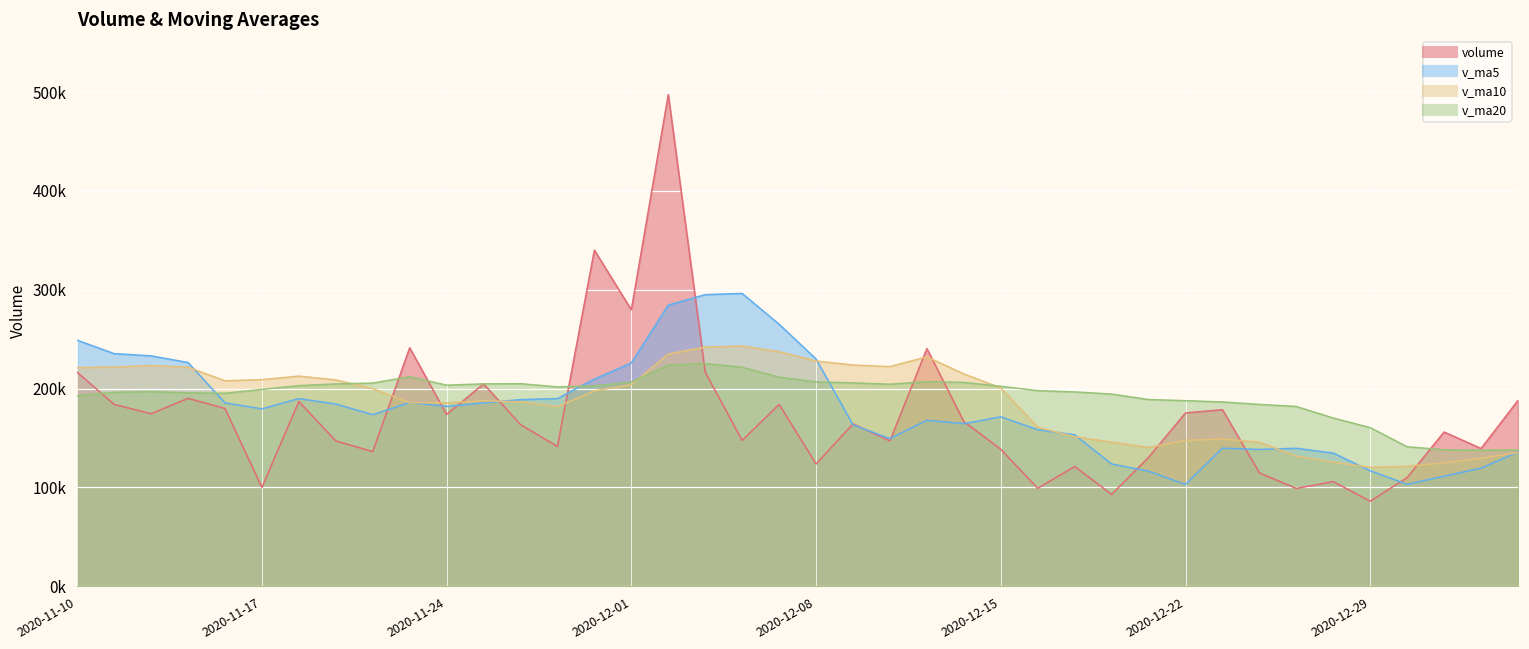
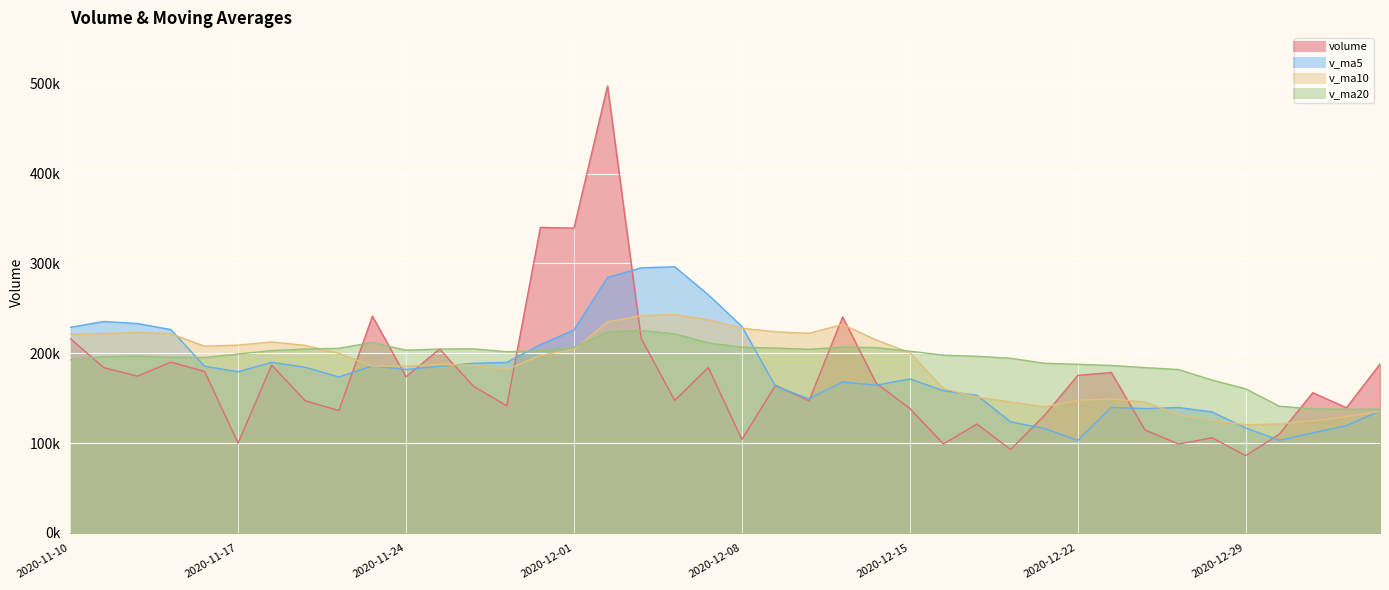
  {
    "volume": {
      "2020-11-10": 220000,
      "2020-11-17": 100000,
      "2020-11-24": 170000,
-     "2020-12-01": 280000,
-     "2020-12-08": 120000,
+     "2020-12-01": 340000,
+     "2020-12-08": 100000,
      "2020-12-15": 140000,
      "2020-12-22": 180000,
      "2020-12-29": 90000
    },
    "v_ma5": {
-     "2020-11-10": 250000,
+     "2020-11-10": 230000,
      "2020-11-17": 180000,
      "2020-11-24": 180000,
      "2020-12-01": 230000,
      "2020-12-15": 170000,
      "2020-12-22": 100000,
      "2020-12-29": 120000
    }
  }
